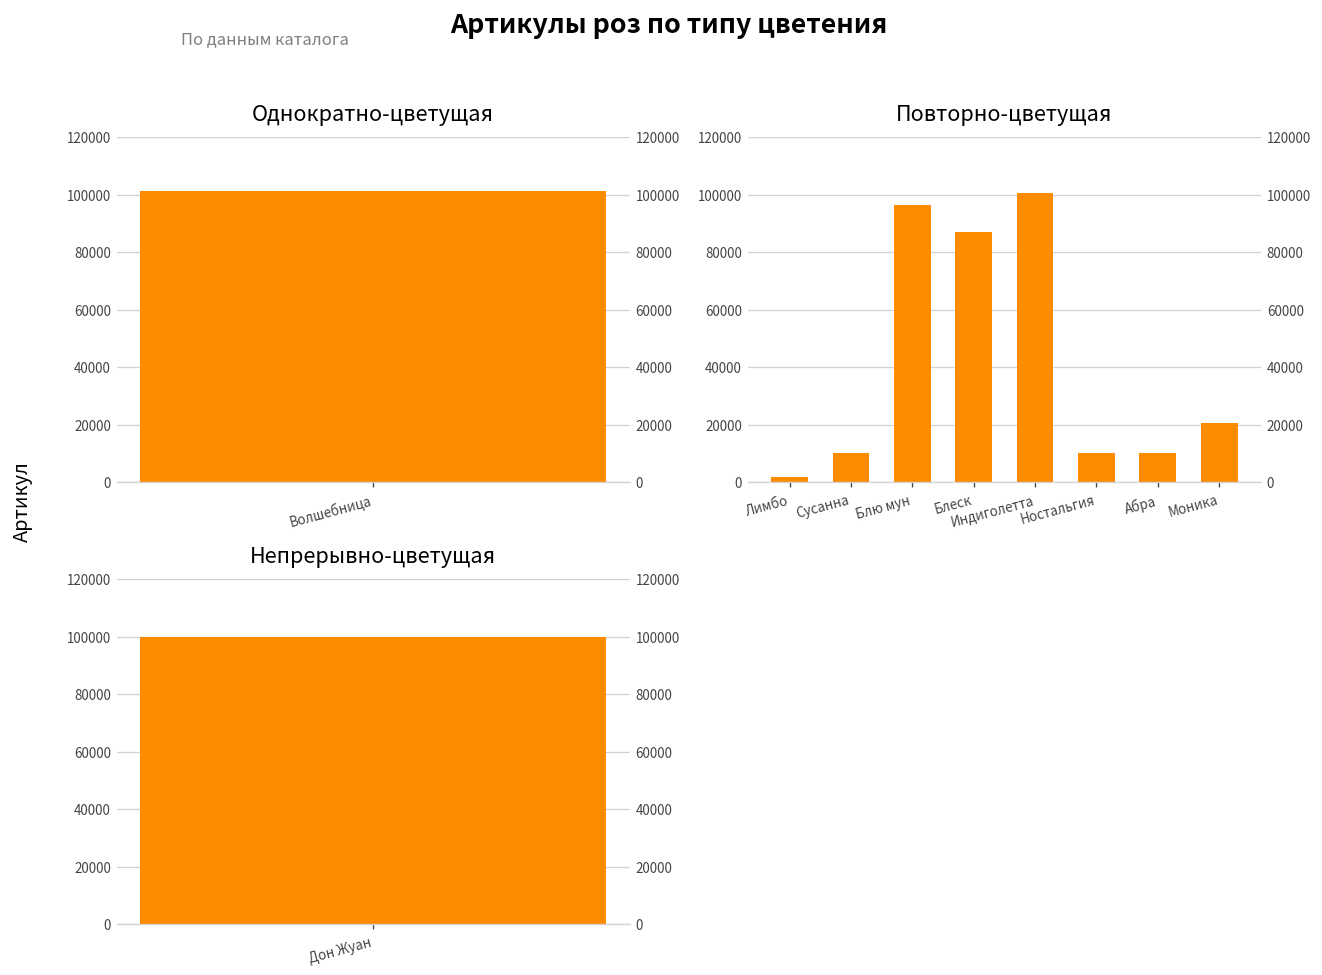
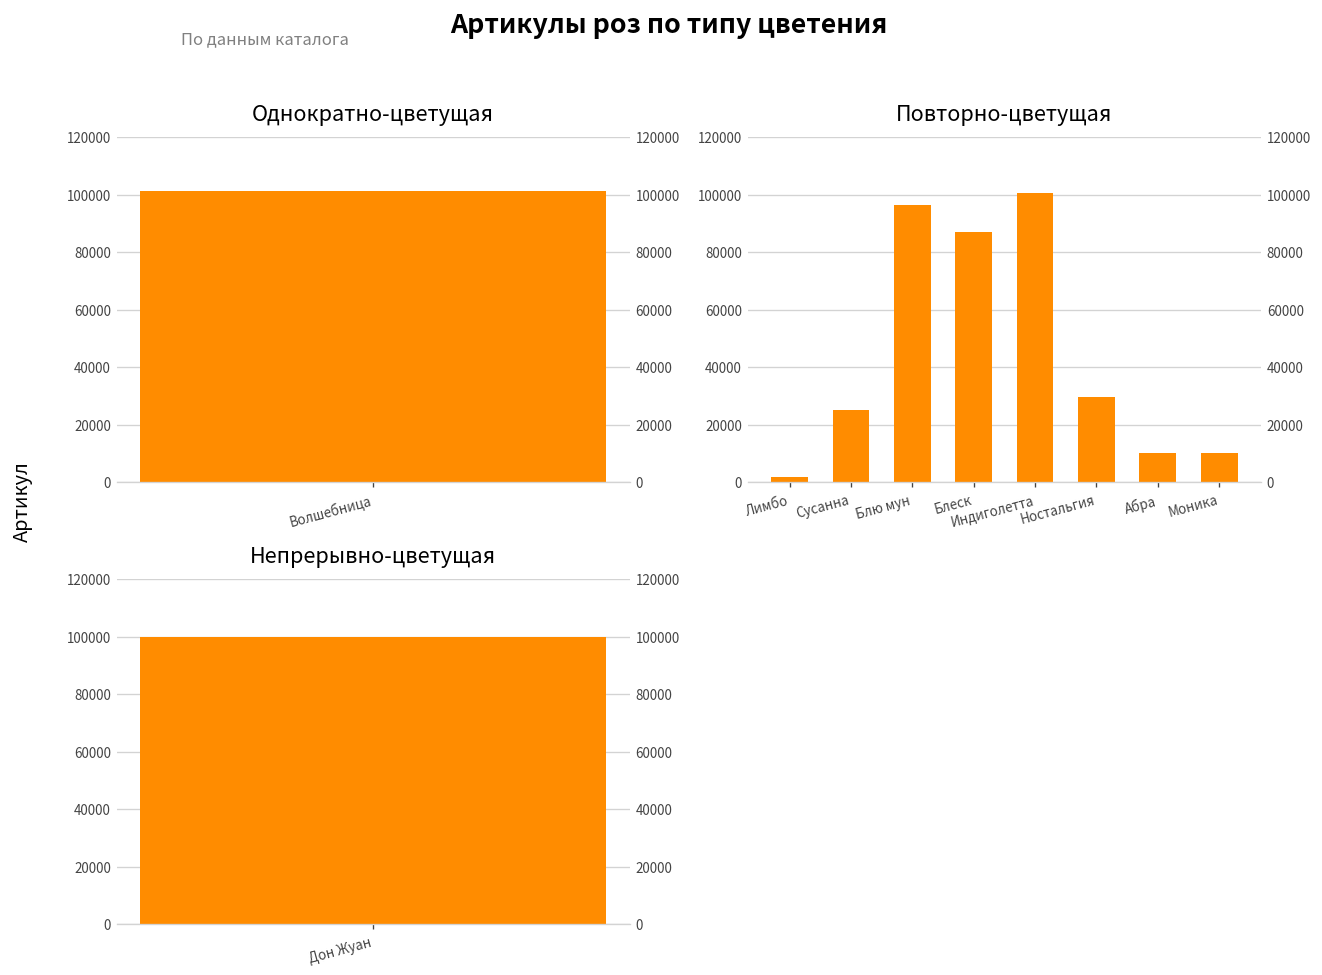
  {
    "Однократно-цветущая": {
      "Волшебница": 101000
    },
    "Повторно-цветущая": {
      "Лимбо": 2000,
-     "Сусанна": 10000,
+     "Сусанна": 25000,
      "Блю мун": 96000,
      "Блеск": 87000,
      "Индиголетта": 100000,
-     "Ностальгия": 10000,
+     "Ностальгия": 30000,
      "Абра": 10000,
-     "Моника": 20000
+     "Моника": 10000
    },
    "Непрерывно-цветущая": {
      "Дон Жуан": 100000
    }
  }
